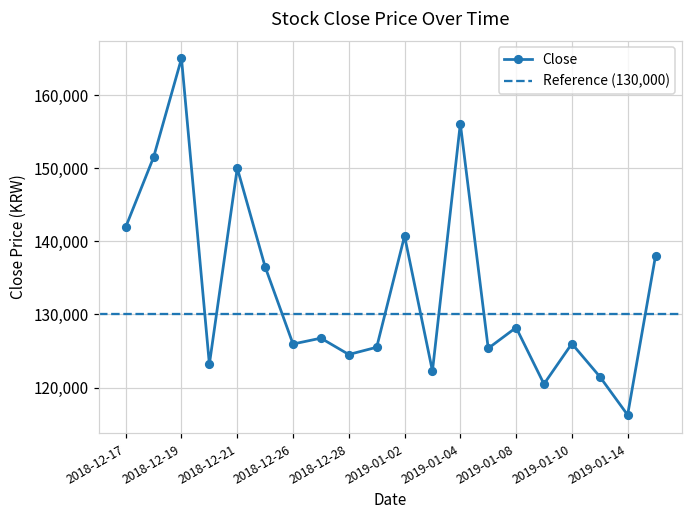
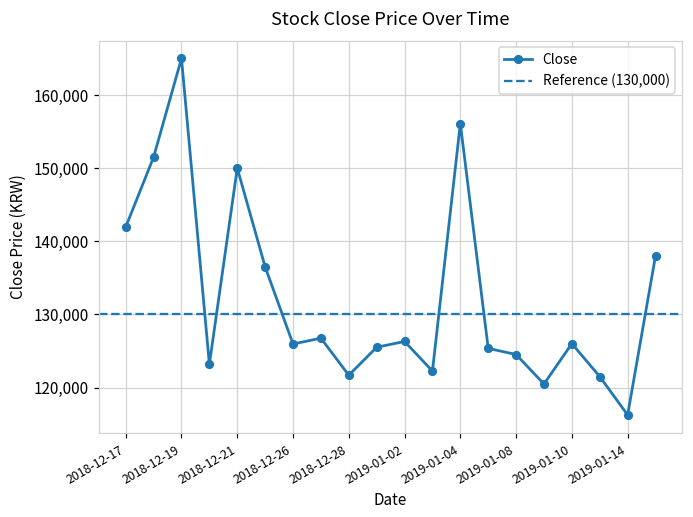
  {
    "2018-12-17": "142,000",
    "2018-12-19": "165,000",
    "2018-12-21": "150,000",
    "2018-12-26": "126,000",
-   "2018-12-28": "125,000",
-   "2019-01-02": "141,000",
+   "2018-12-28": "122,000",
+   "2019-01-02": "126,000",
    "2019-01-04": "156,000",
-   "2019-01-08": "128,000",
+   "2019-01-08": "125,000",
    "2019-01-10": "126,000",
    "2019-01-14": "116,000"
  }
